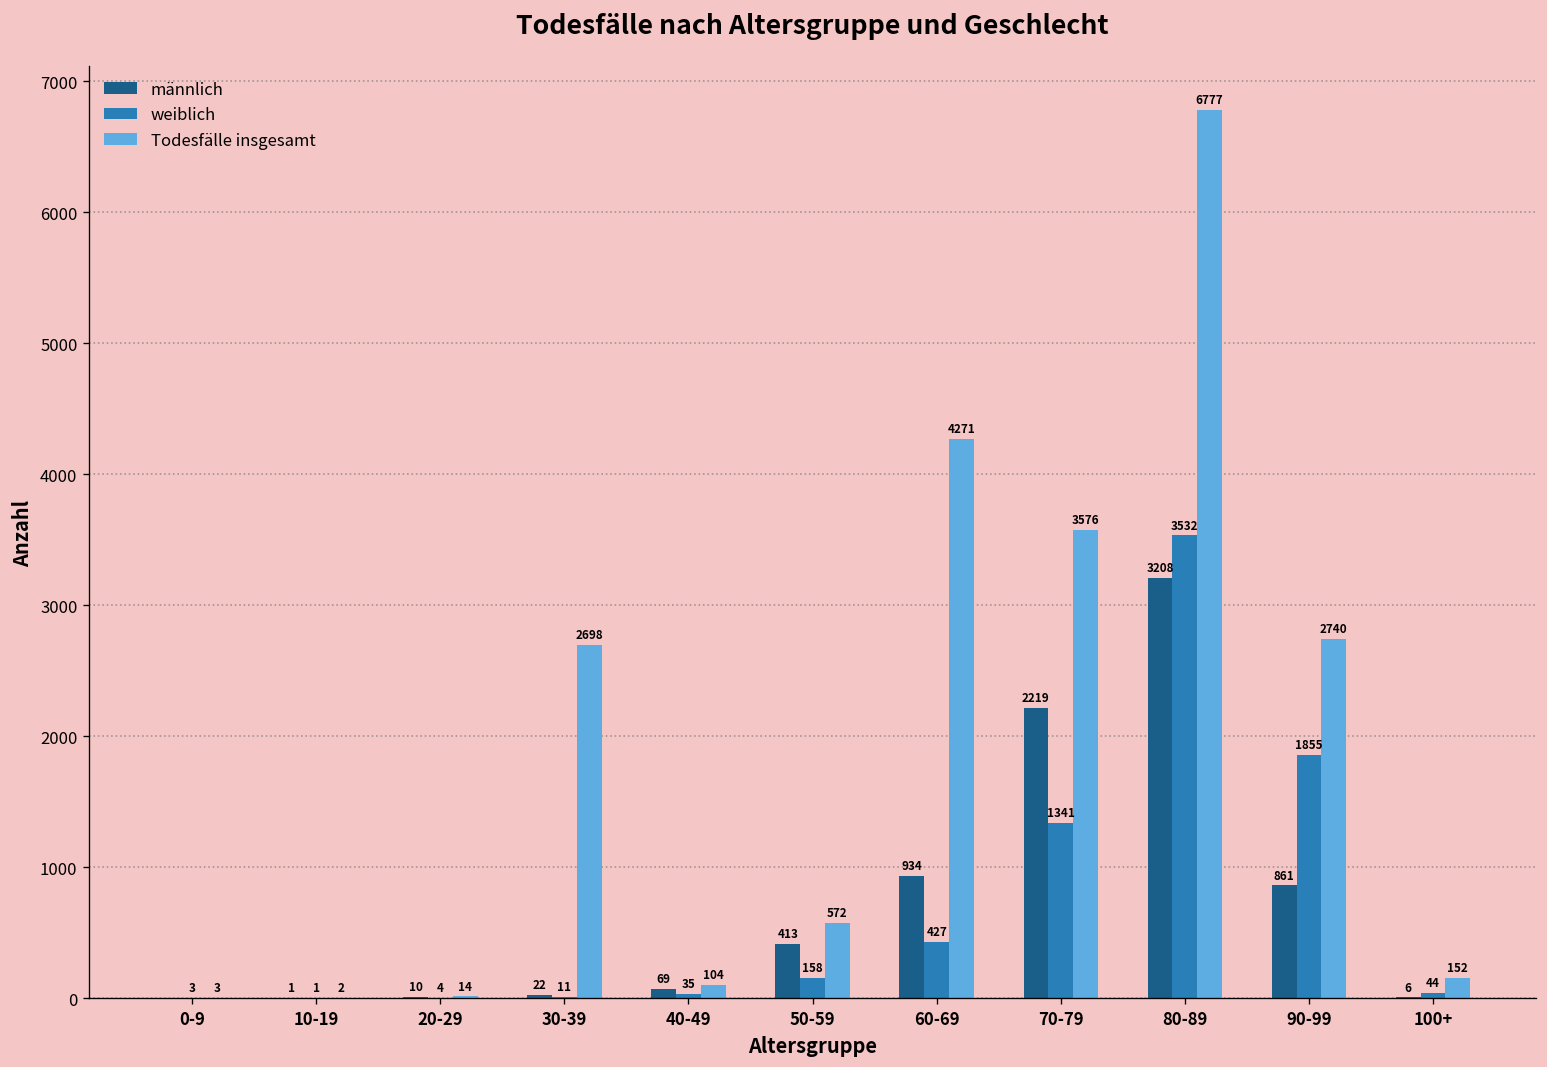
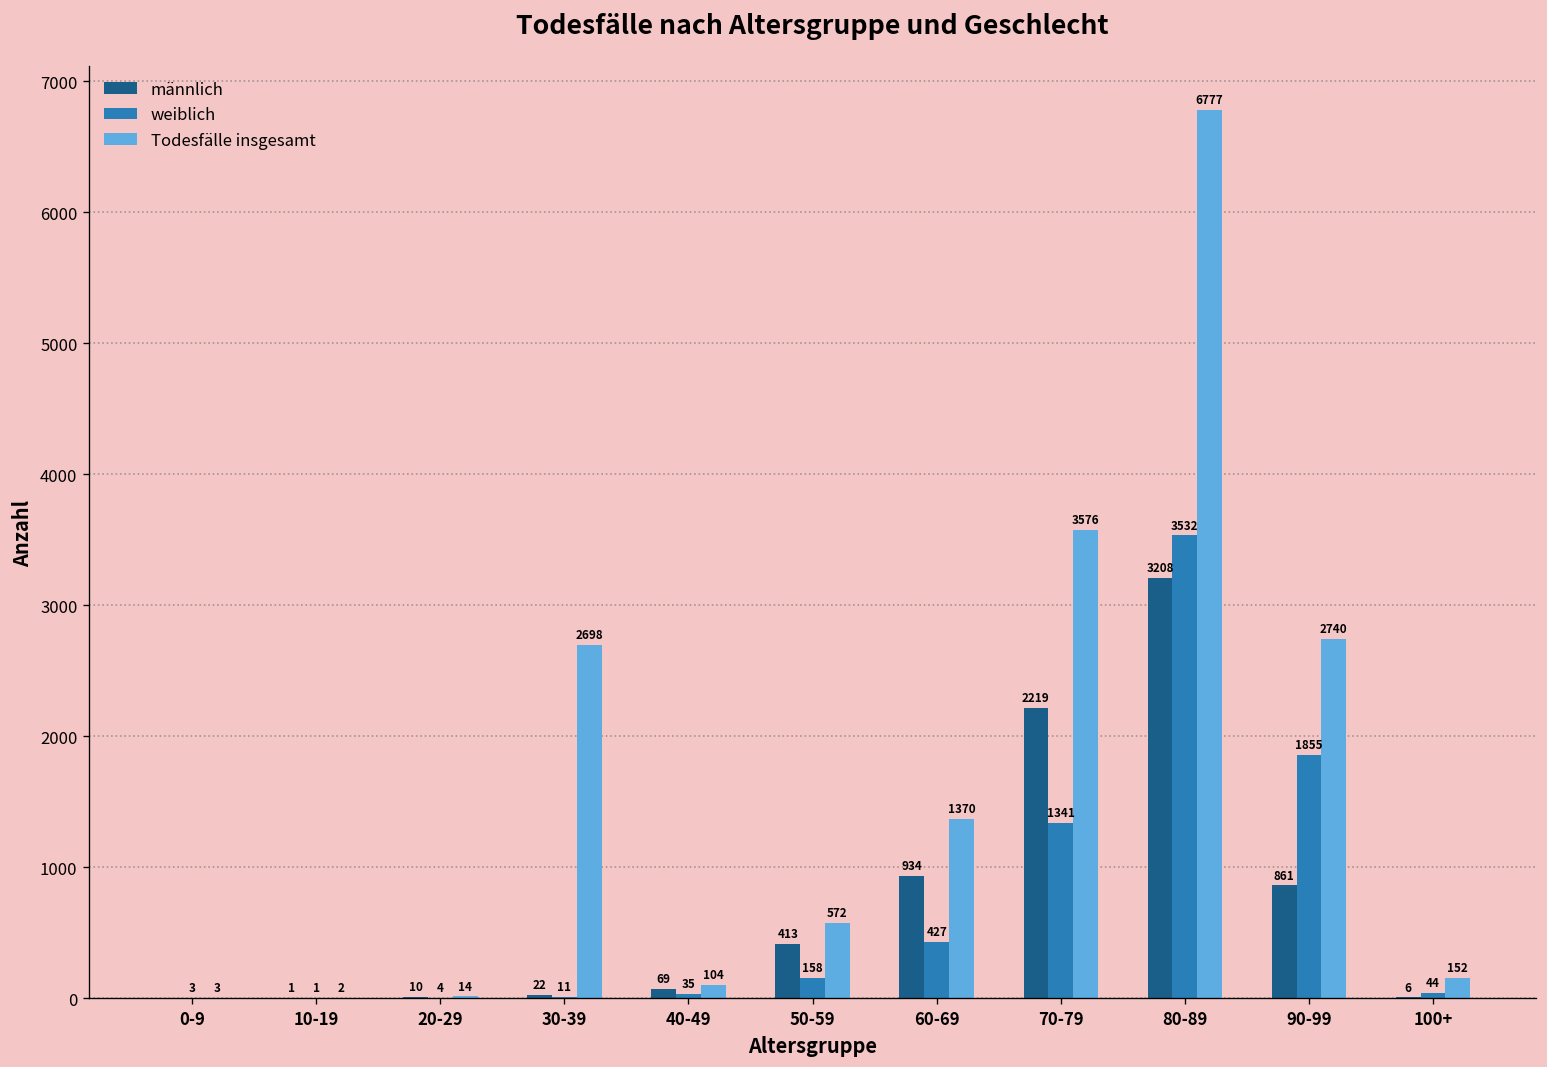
  {
    "Todesfälle insgesamt": {
      "0-9": 3,
      "10-19": 2,
      "20-29": 14,
      "30-39": 2698,
      "40-49": 104,
      "50-59": 572,
-     "60-69": 4271,
+     "60-69": 1370,
      "70-79": 3576,
      "80-89": 6777,
      "90-99": 2740,
      "100+": 152
    }
  }
